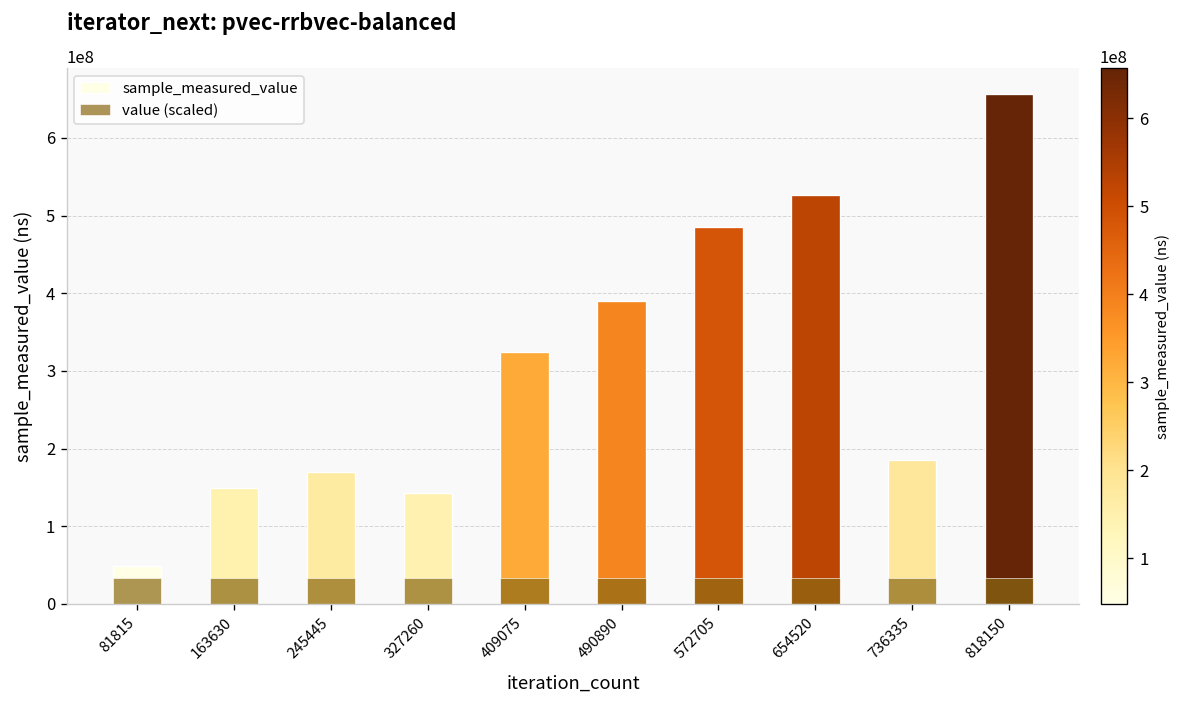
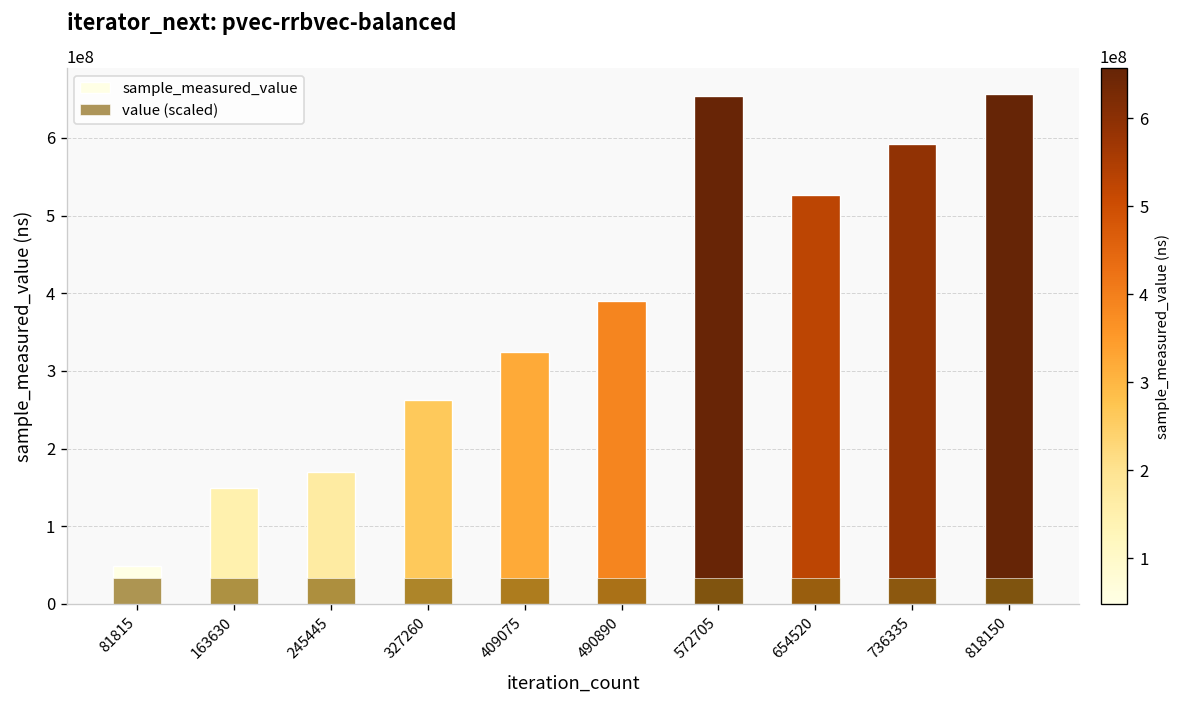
  {
    "sample_measured_value": {
      "81815": 50000000,
      "163630": 150000000,
      "245445": 170000000,
-     "327260": 140000000,
+     "327260": 260000000,
      "409075": 320000000,
      "490890": 390000000,
-     "572705": 490000000,
+     "572705": 650000000,
      "654520": 530000000,
-     "736335": 190000000,
+     "736335": 590000000,
      "818150": 660000000
    }
  }
